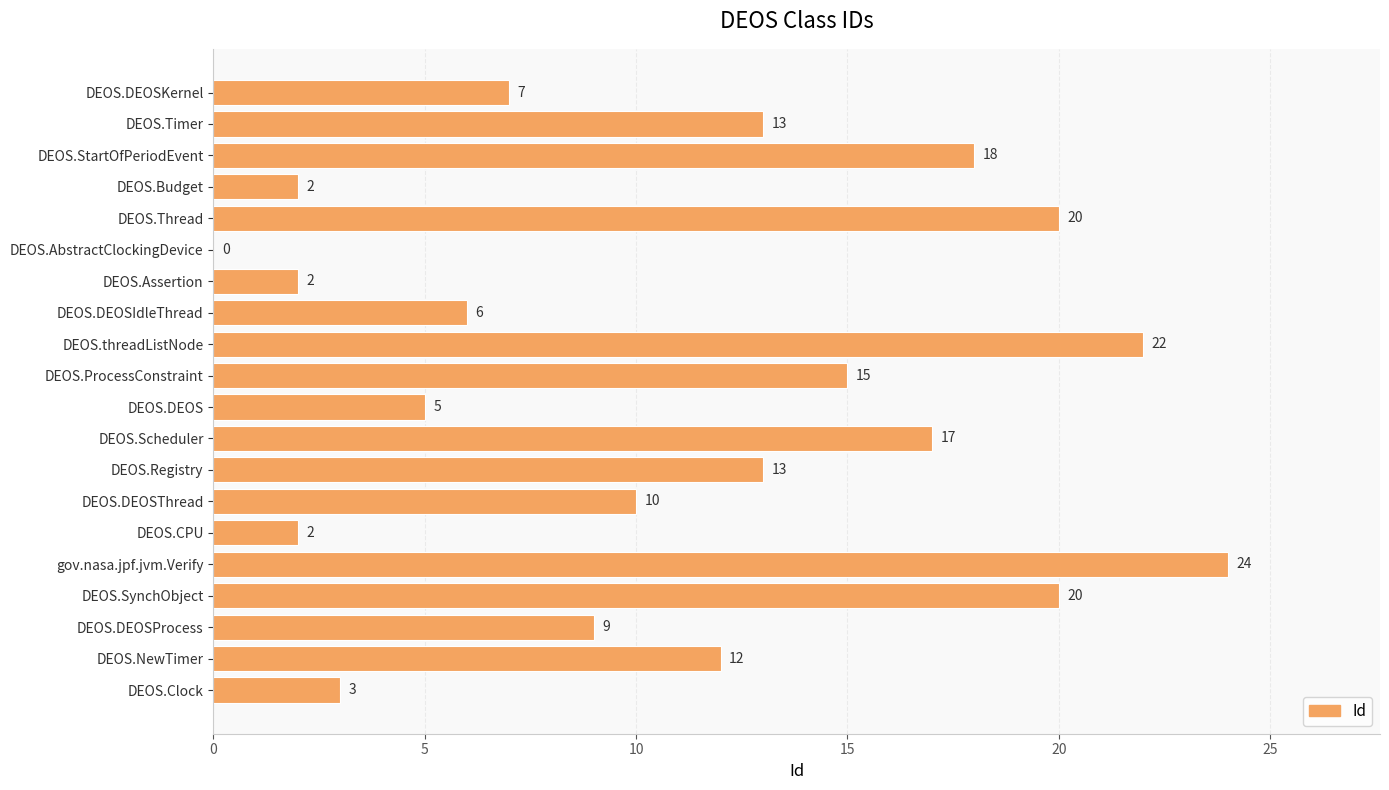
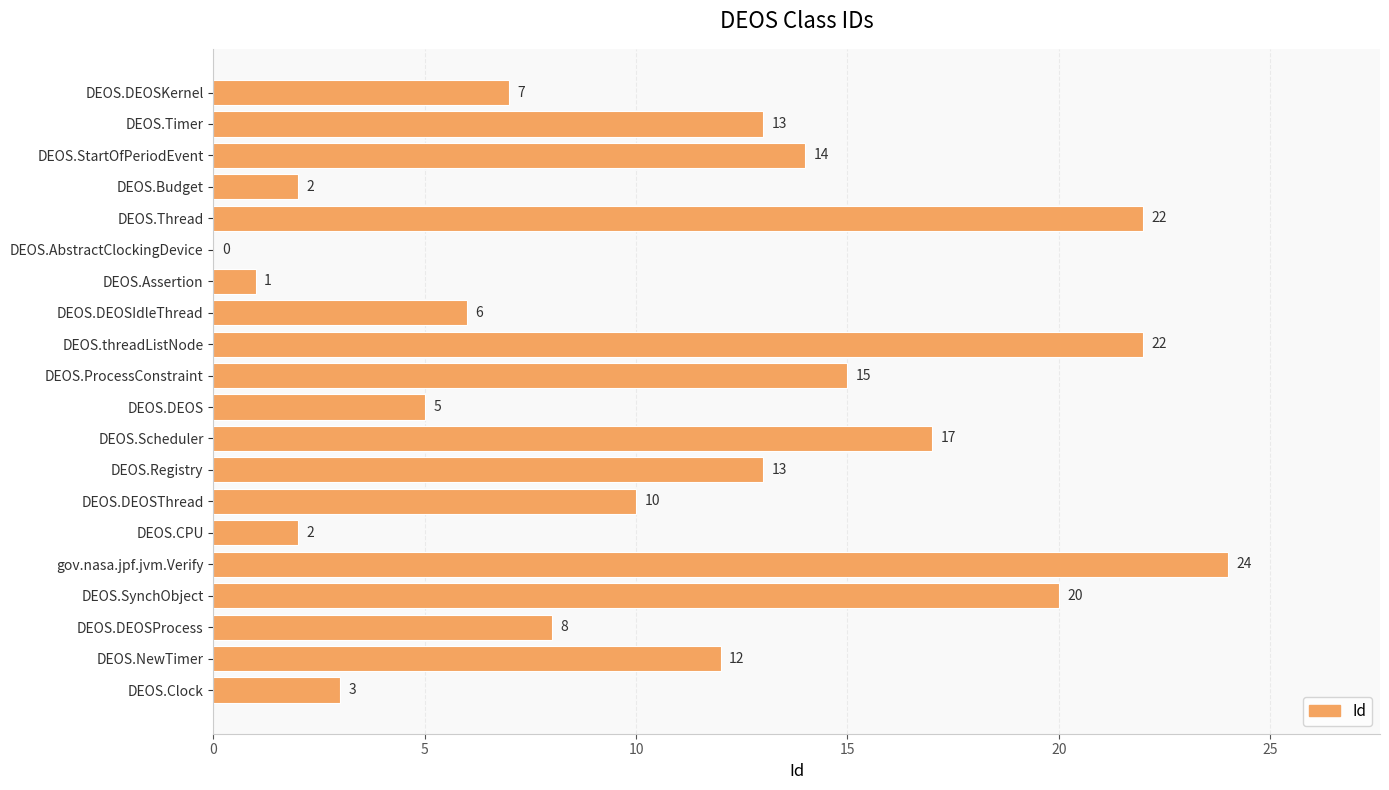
  {
    "DEOS.DEOSKernel": 7,
    "DEOS.Timer": 13,
-   "DEOS.StartOfPeriodEvent": 18,
+   "DEOS.StartOfPeriodEvent": 14,
    "DEOS.Budget": 2,
-   "DEOS.Thread": 20,
+   "DEOS.Thread": 22,
    "DEOS.AbstractClockingDevice": 0,
-   "DEOS.Assertion": 2,
+   "DEOS.Assertion": 1,
    "DEOS.DEOSIdleThread": 6,
    "DEOS.threadListNode": 22,
    "DEOS.ProcessConstraint": 15,
    "DEOS.DEOS": 5,
    "DEOS.Scheduler": 17,
    "DEOS.Registry": 13,
    "DEOS.DEOSThread": 10,
    "DEOS.CPU": 2,
    "gov.nasa.jpf.jvm.Verify": 24,
    "DEOS.SynchObject": 20,
-   "DEOS.DEOSProcess": 9,
+   "DEOS.DEOSProcess": 8,
    "DEOS.NewTimer": 12,
    "DEOS.Clock": 3
  }
